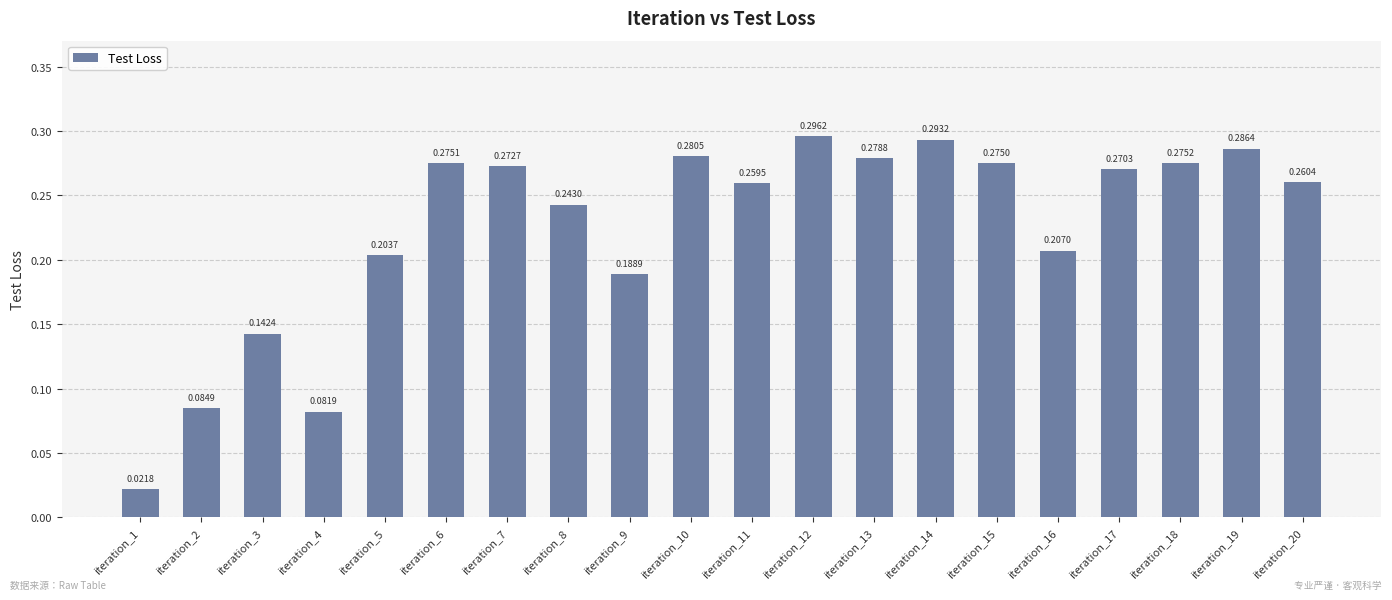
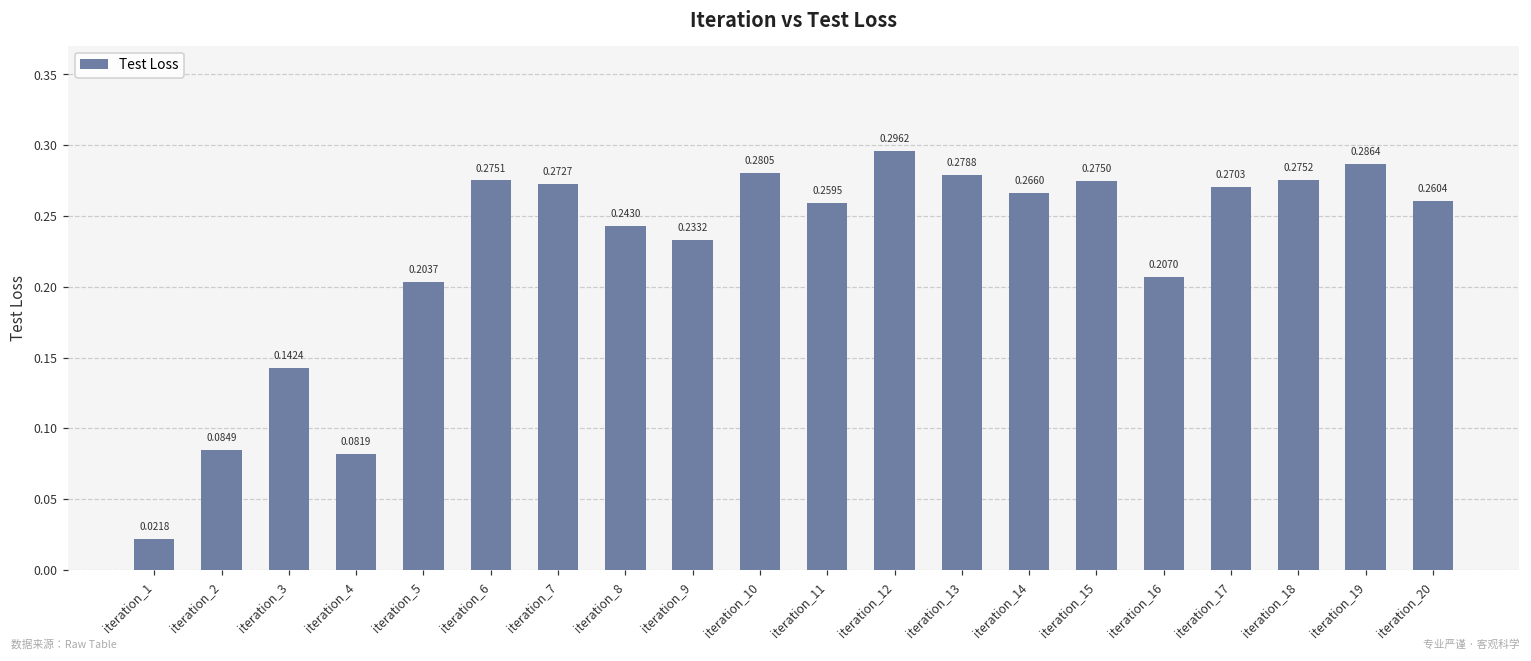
  {
    "iteration_1": 0.0218,
    "iteration_2": 0.0849,
    "iteration_3": 0.1424,
    "iteration_4": 0.0819,
    "iteration_5": 0.2037,
    "iteration_6": 0.2751,
    "iteration_7": 0.2727,
    "iteration_8": 0.2430,
-   "iteration_9": 0.1889,
+   "iteration_9": 0.2332,
    "iteration_10": 0.2805,
    "iteration_11": 0.2595,
    "iteration_12": 0.2962,
    "iteration_13": 0.2788,
-   "iteration_14": 0.2932,
+   "iteration_14": 0.2660,
    "iteration_15": 0.2750,
    "iteration_16": 0.2070,
    "iteration_17": 0.2703,
    "iteration_18": 0.2752,
    "iteration_19": 0.2864,
    "iteration_20": 0.2604
  }
